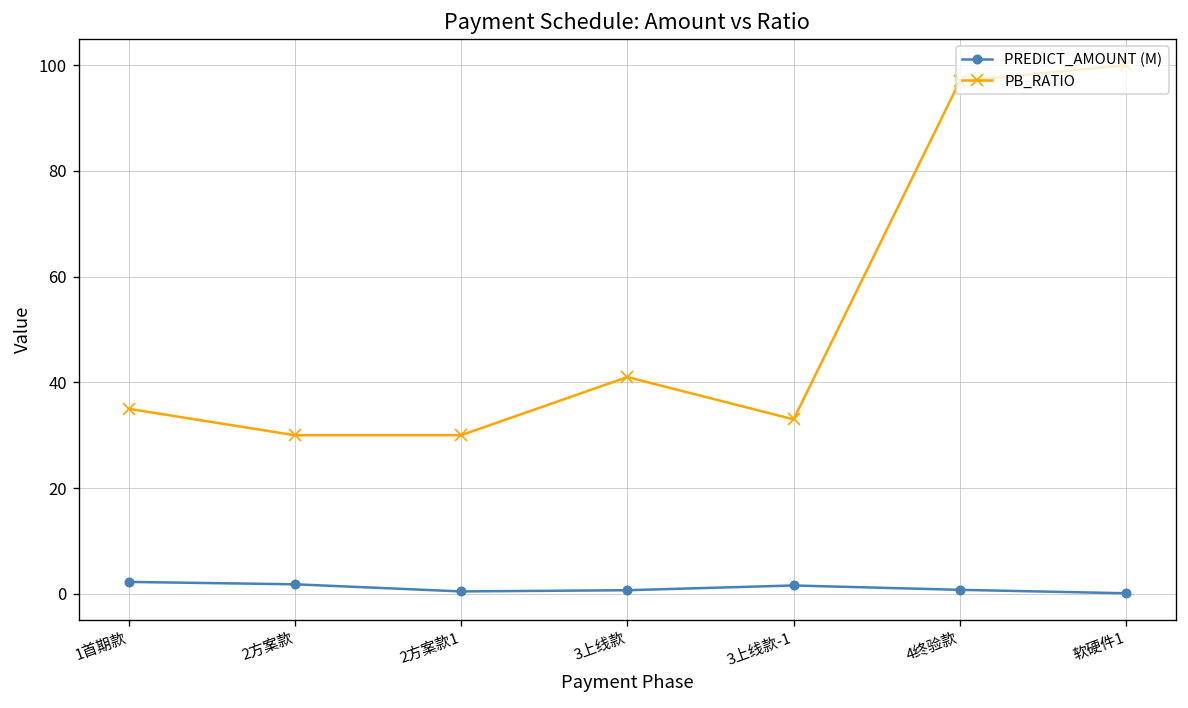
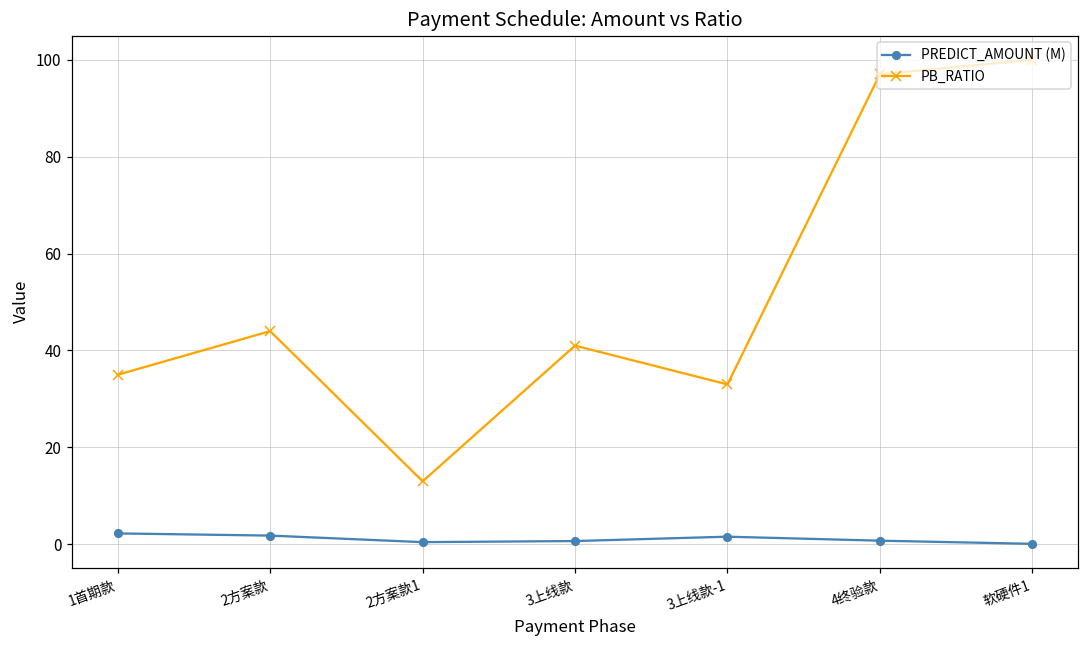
  {
    "PREDICT_AMOUNT (M)": {
      "1首期款": 2,
      "2方案款": 2,
      "2方案款1": 0,
      "3上线款": 1,
      "3上线款-1": 2,
      "4终验款": 1,
      "软硬件1": 0
    },
    "PB_RATIO": {
      "1首期款": 35,
-     "2方案款": 30,
-     "2方案款1": 30,
+     "2方案款": 44,
+     "2方案款1": 13,
      "3上线款": 41,
      "3上线款-1": 33
    }
  }
